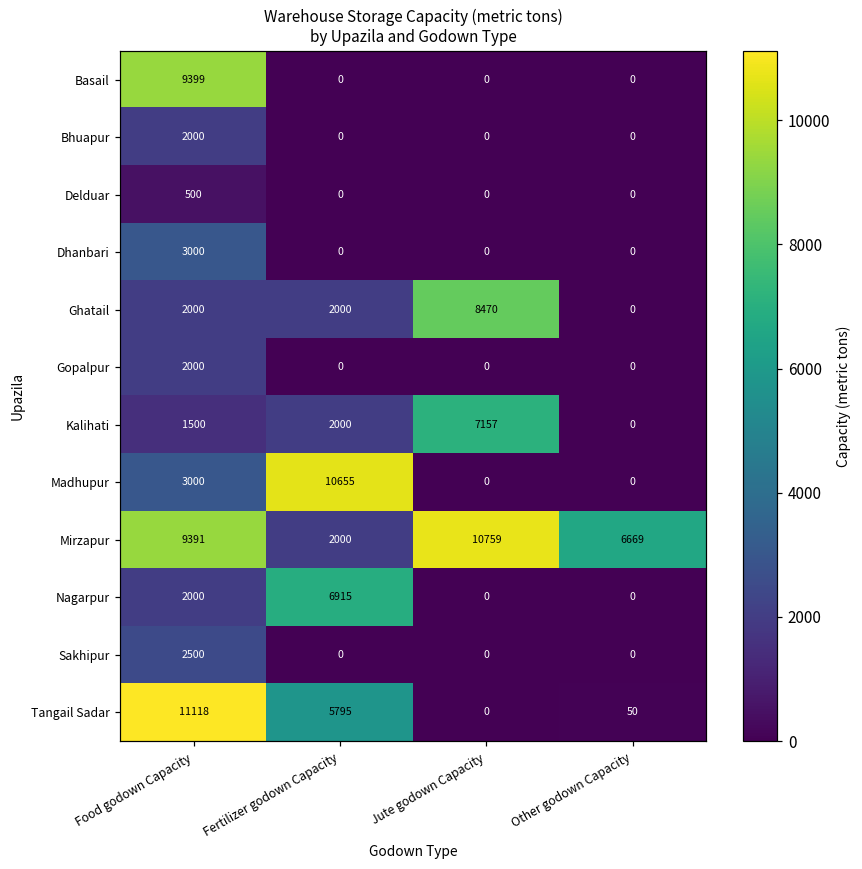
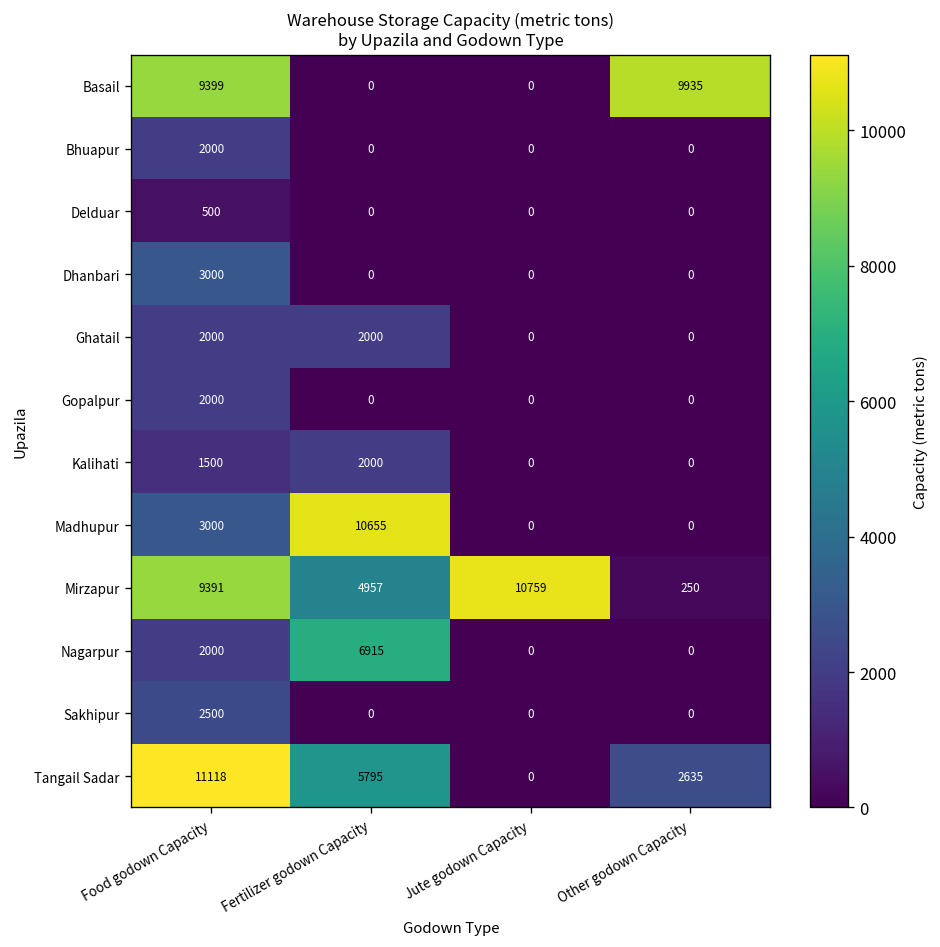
  {
    "Basail": {
      "Food godown Capacity": 9399,
      "Fertilizer godown Capacity": 0,
      "Jute godown Capacity": 0,
-     "Other godown Capacity": 0
+     "Other godown Capacity": 9935
    },
    "Bhuapur": {
      "Food godown Capacity": 2000,
      "Fertilizer godown Capacity": 0,
      "Jute godown Capacity": 0,
      "Other godown Capacity": 0
    },
    "Delduar": {
      "Food godown Capacity": 500,
      "Fertilizer godown Capacity": 0,
      "Jute godown Capacity": 0,
      "Other godown Capacity": 0
    },
    "Dhanbari": {
      "Food godown Capacity": 3000,
      "Fertilizer godown Capacity": 0,
      "Jute godown Capacity": 0,
      "Other godown Capacity": 0
    },
    "Ghatail": {
      "Food godown Capacity": 2000,
      "Fertilizer godown Capacity": 2000,
-     "Jute godown Capacity": 8470,
+     "Jute godown Capacity": 0,
      "Other godown Capacity": 0
    },
    "Gopalpur": {
      "Food godown Capacity": 2000,
      "Fertilizer godown Capacity": 0,
      "Jute godown Capacity": 0,
      "Other godown Capacity": 0
    },
    "Kalihati": {
      "Food godown Capacity": 1500,
      "Fertilizer godown Capacity": 2000,
-     "Jute godown Capacity": 7157,
+     "Jute godown Capacity": 0,
      "Other godown Capacity": 0
    },
    "Madhupur": {
      "Food godown Capacity": 3000,
      "Fertilizer godown Capacity": 10655,
      "Jute godown Capacity": 0,
      "Other godown Capacity": 0
    },
    "Mirzapur": {
      "Food godown Capacity": 9391,
-     "Fertilizer godown Capacity": 2000,
+     "Fertilizer godown Capacity": 4957,
      "Jute godown Capacity": 10759,
-     "Other godown Capacity": 6669
+     "Other godown Capacity": 250
    },
    "Nagarpur": {
      "Food godown Capacity": 2000,
      "Fertilizer godown Capacity": 6915,
      "Jute godown Capacity": 0,
      "Other godown Capacity": 0
    },
    "Sakhipur": {
      "Food godown Capacity": 2500,
      "Fertilizer godown Capacity": 0,
      "Jute godown Capacity": 0,
      "Other godown Capacity": 0
    },
    "Tangail Sadar": {
      "Food godown Capacity": 11118,
      "Fertilizer godown Capacity": 5795,
      "Jute godown Capacity": 0,
-     "Other godown Capacity": 50
+     "Other godown Capacity": 2635
    }
  }
